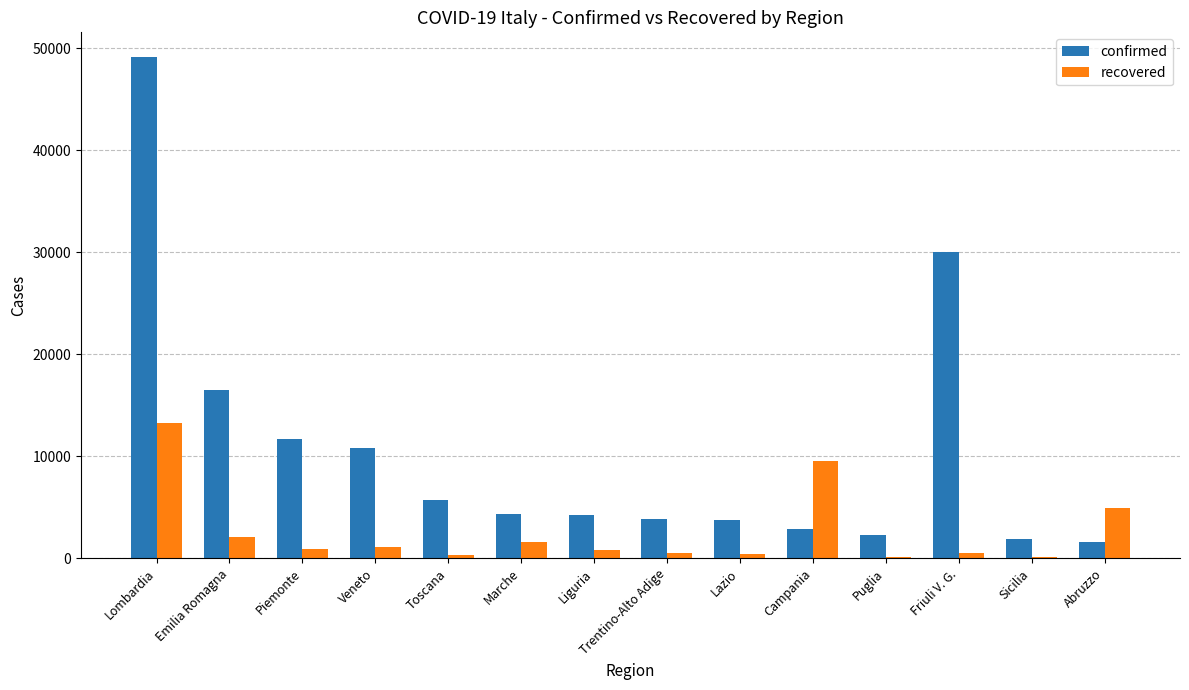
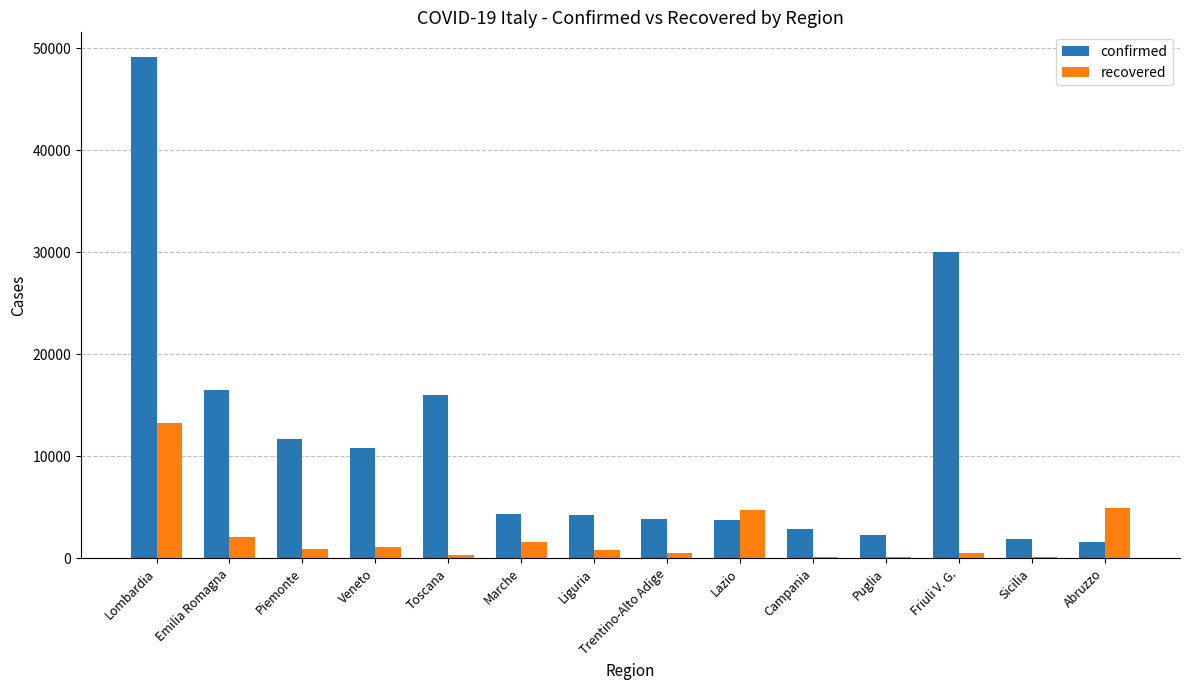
  {
    "confirmed": {
      "Lombardia": 49100,
      "Emilia Romagna": 16500,
      "Piemonte": 11700,
      "Veneto": 10800,
-     "Toscana": 5700,
+     "Toscana": 16000,
      "Marche": 4300,
      "Liguria": 4200,
      "Trentino-Alto Adige": 3800,
      "Lazio": 3800,
      "Campania": 2800,
      "Puglia": 2200,
      "Friuli V. G.": 30100,
      "Sicilia": 1900,
      "Abruzzo": 1600
    },
    "recovered": {
      "Lombardia": 13200,
      "Emilia Romagna": 2000,
      "Piemonte": 900,
      "Veneto": 1100,
      "Toscana": 300,
      "Marche": 1600,
      "Liguria": 800,
      "Trentino-Alto Adige": 500,
-     "Lazio": 400,
-     "Campania": 9500,
+     "Lazio": 4700,
+     "Campania": 100,
      "Friuli V. G.": 500,
      "Abruzzo": 4900
    }
  }
